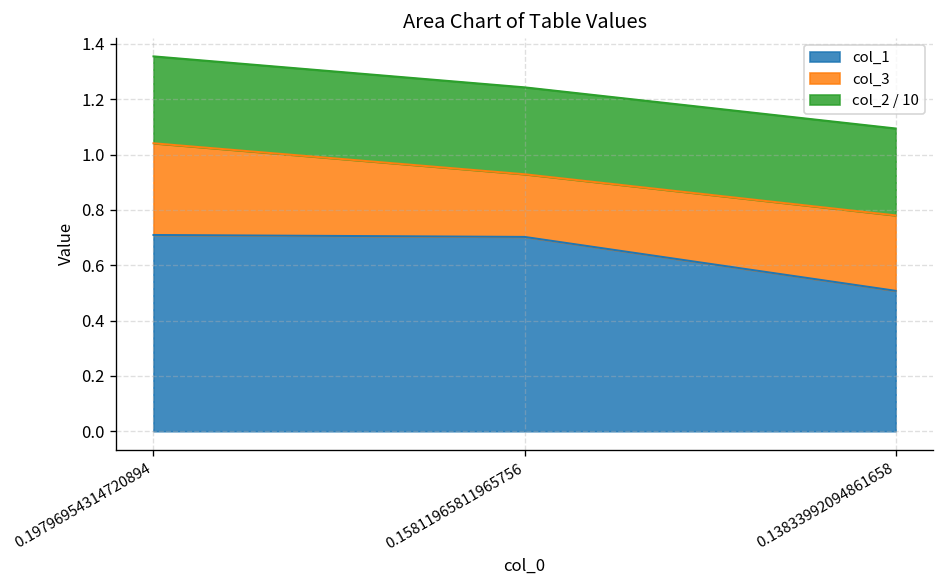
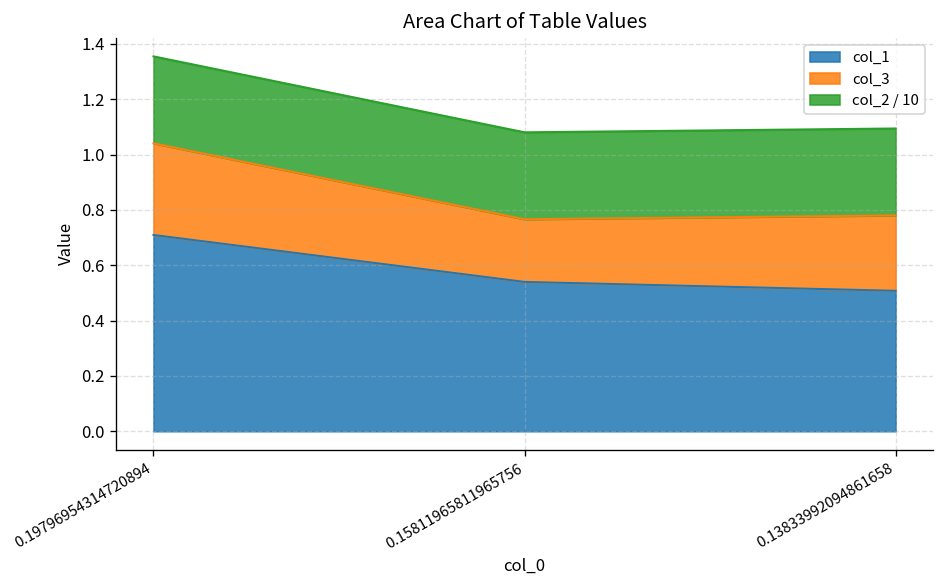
  {
    "col_1": {
      "0.19796954314720894": 0.71,
-     "0.15811965811965756": 0.70,
+     "0.15811965811965756": 0.54,
      "0.13833992094861658": 0.51
    },
    "col_3": {
      "0.19796954314720894": 0.33,
      "0.15811965811965756": 0.23,
      "0.13833992094861658": 0.27
    },
    "col_2 / 10": {
      "0.19796954314720894": 0.31,
      "0.15811965811965756": 0.31,
      "0.13833992094861658": 0.31
    }
  }
